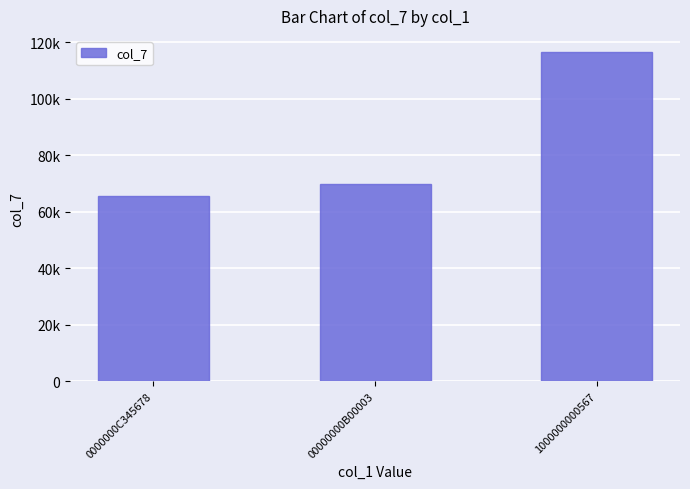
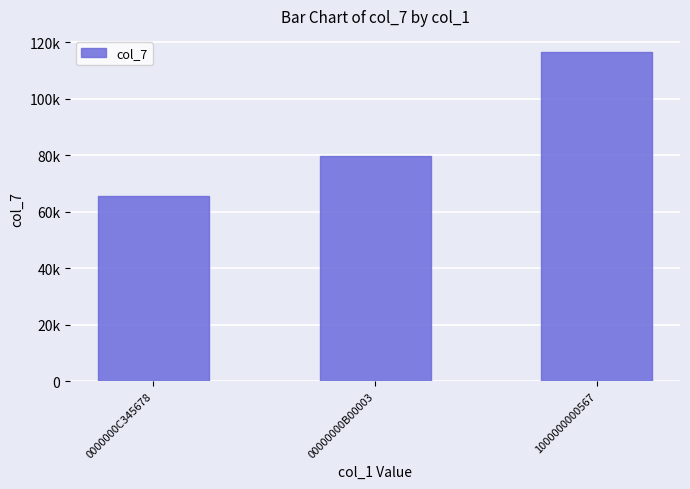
  {
    "0000000C345678": 66000,
-   "00000000B00003": 70000,
+   "00000000B00003": 80000,
    "1000000000567": 116000
  }
